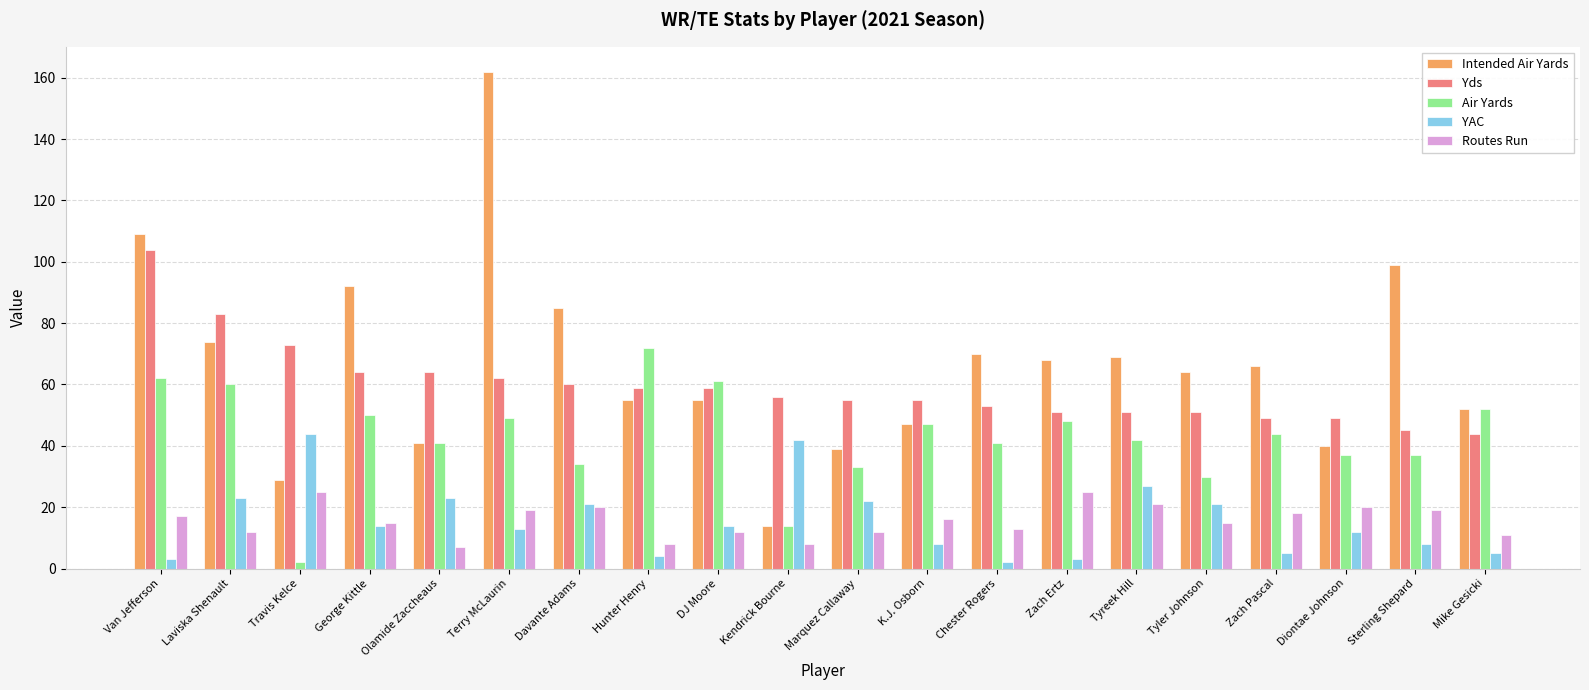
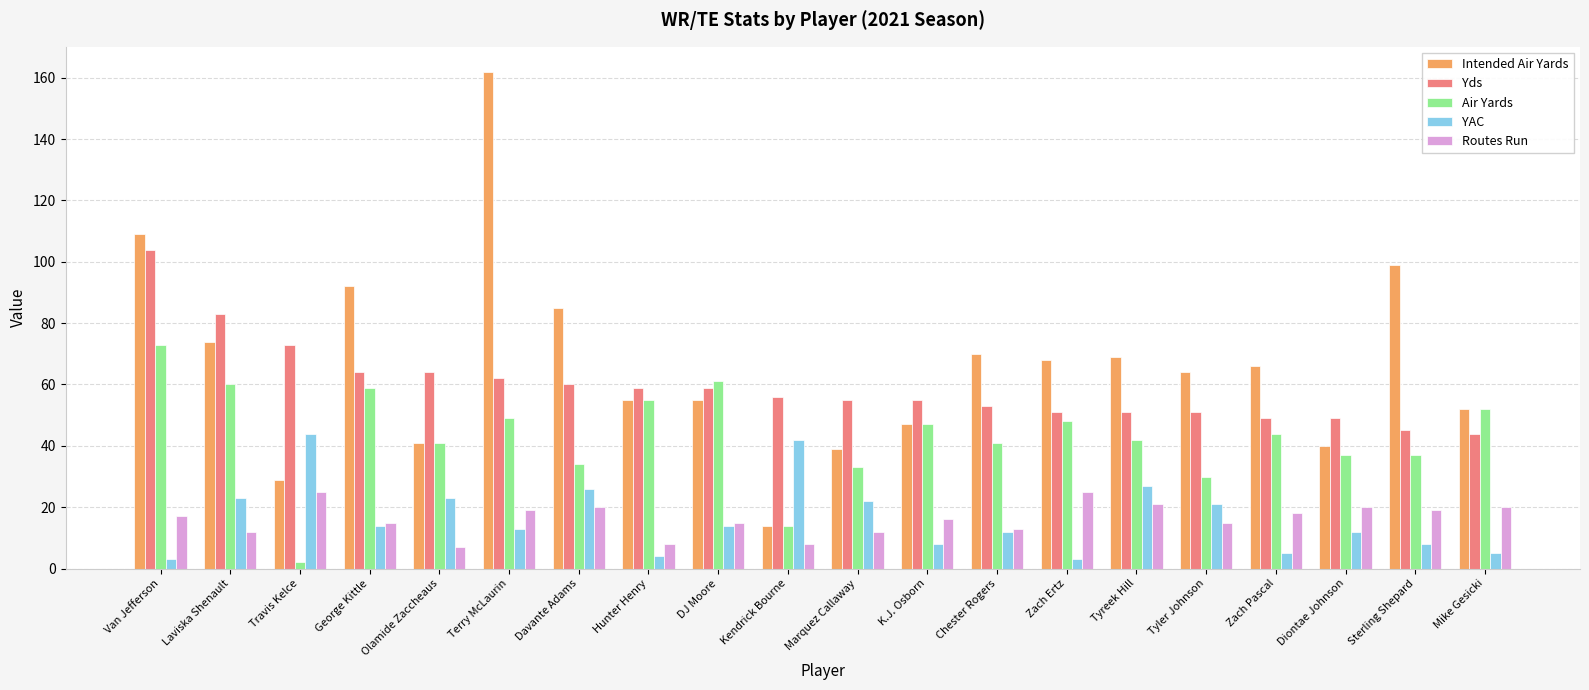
  {
    "Air Yards": {
-     "Van Jefferson": 62,
+     "Van Jefferson": 73,
      "Laviska Shenault": 60,
      "Travis Kelce": 2,
-     "George Kittle": 50,
+     "George Kittle": 59,
      "Olamide Zaccheaus": 41,
      "Terry McLaurin": 49,
      "Davante Adams": 34,
-     "Hunter Henry": 72,
+     "Hunter Henry": 55,
      "DJ Moore": 61,
      "Kendrick Bourne": 14,
      "Marquez Callaway": 33,
      "K.J. Osborn": 47,
      "Chester Rogers": 41,
      "Zach Ertz": 48,
      "Tyreek Hill": 42,
      "Tyler Johnson": 30,
      "Zach Pascal": 44,
      "Diontae Johnson": 37,
      "Sterling Shepard": 37,
      "Mike Gesicki": 52
    },
    "YAC": {
      "Van Jefferson": 3,
      "Laviska Shenault": 23,
      "Travis Kelce": 44,
      "George Kittle": 14,
      "Olamide Zaccheaus": 23,
      "Terry McLaurin": 13,
-     "Davante Adams": 21,
+     "Davante Adams": 26,
      "Hunter Henry": 4,
      "DJ Moore": 14,
      "Kendrick Bourne": 42,
      "Marquez Callaway": 22,
      "K.J. Osborn": 8,
-     "Chester Rogers": 2,
+     "Chester Rogers": 12,
      "Zach Ertz": 3,
      "Tyreek Hill": 27,
      "Tyler Johnson": 21,
      "Zach Pascal": 5,
      "Diontae Johnson": 12,
      "Sterling Shepard": 8,
      "Mike Gesicki": 5
    },
    "Routes Run": {
      "Van Jefferson": 17,
      "Laviska Shenault": 12,
      "Travis Kelce": 25,
      "George Kittle": 15,
      "Olamide Zaccheaus": 7,
      "Terry McLaurin": 19,
      "Davante Adams": 20,
      "Hunter Henry": 8,
-     "DJ Moore": 12,
+     "DJ Moore": 15,
      "Kendrick Bourne": 8,
      "Marquez Callaway": 12,
      "K.J. Osborn": 16,
      "Chester Rogers": 13,
      "Zach Ertz": 25,
      "Tyreek Hill": 21,
      "Tyler Johnson": 15,
      "Zach Pascal": 18,
      "Diontae Johnson": 20,
      "Sterling Shepard": 19,
-     "Mike Gesicki": 11
+     "Mike Gesicki": 20
    }
  }
